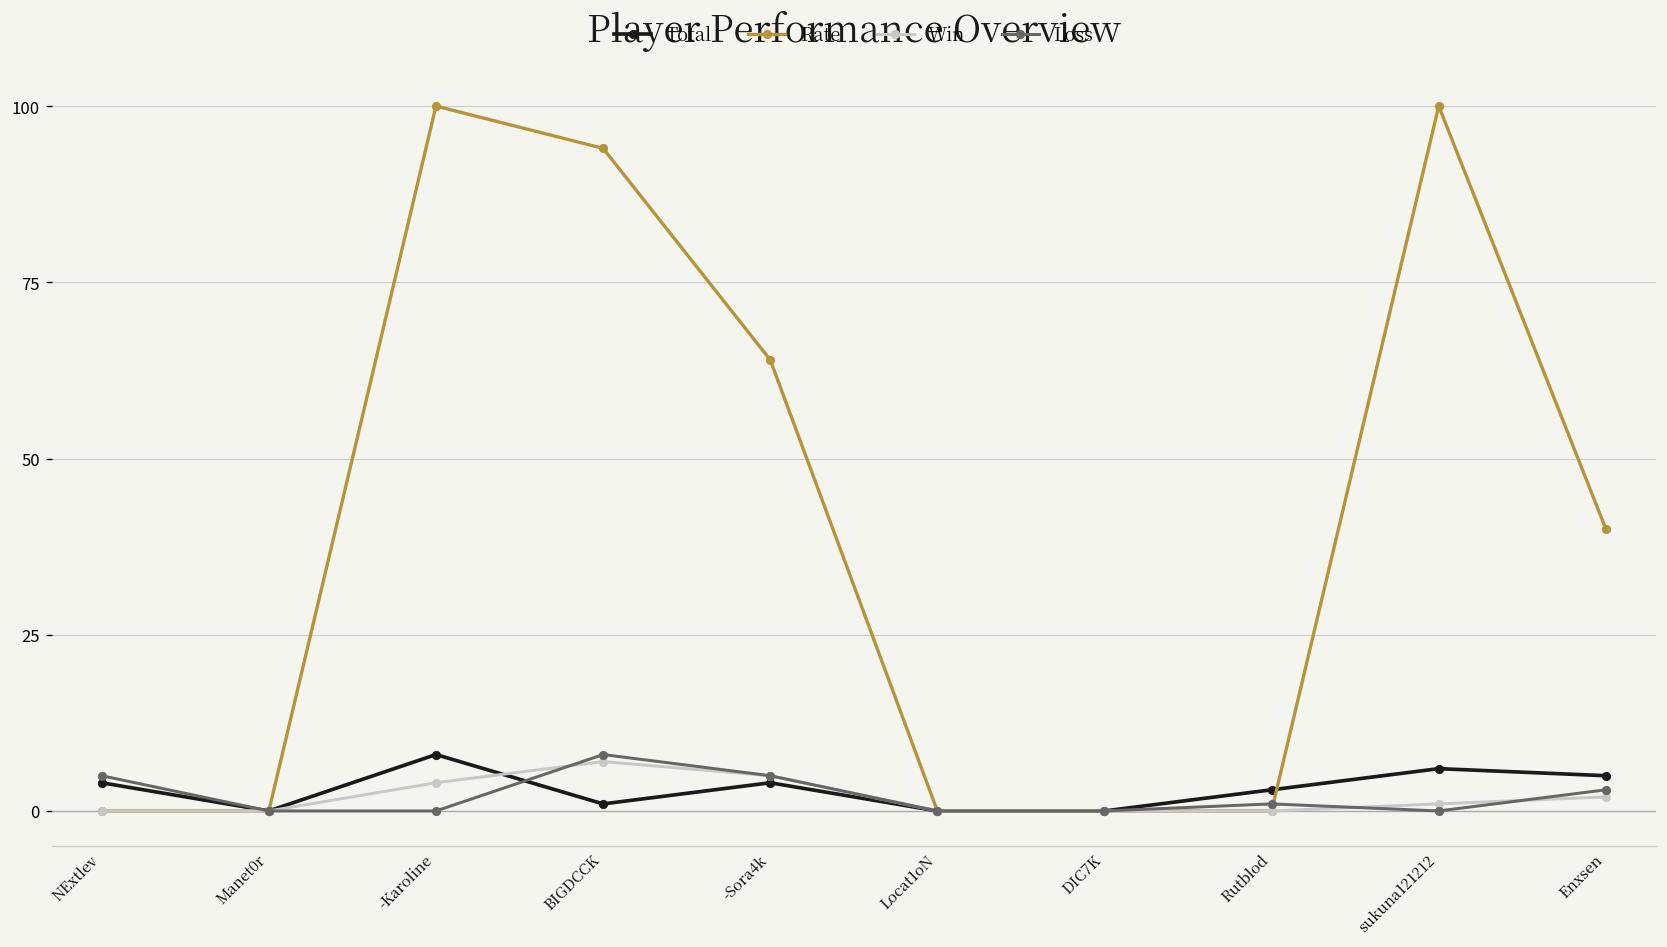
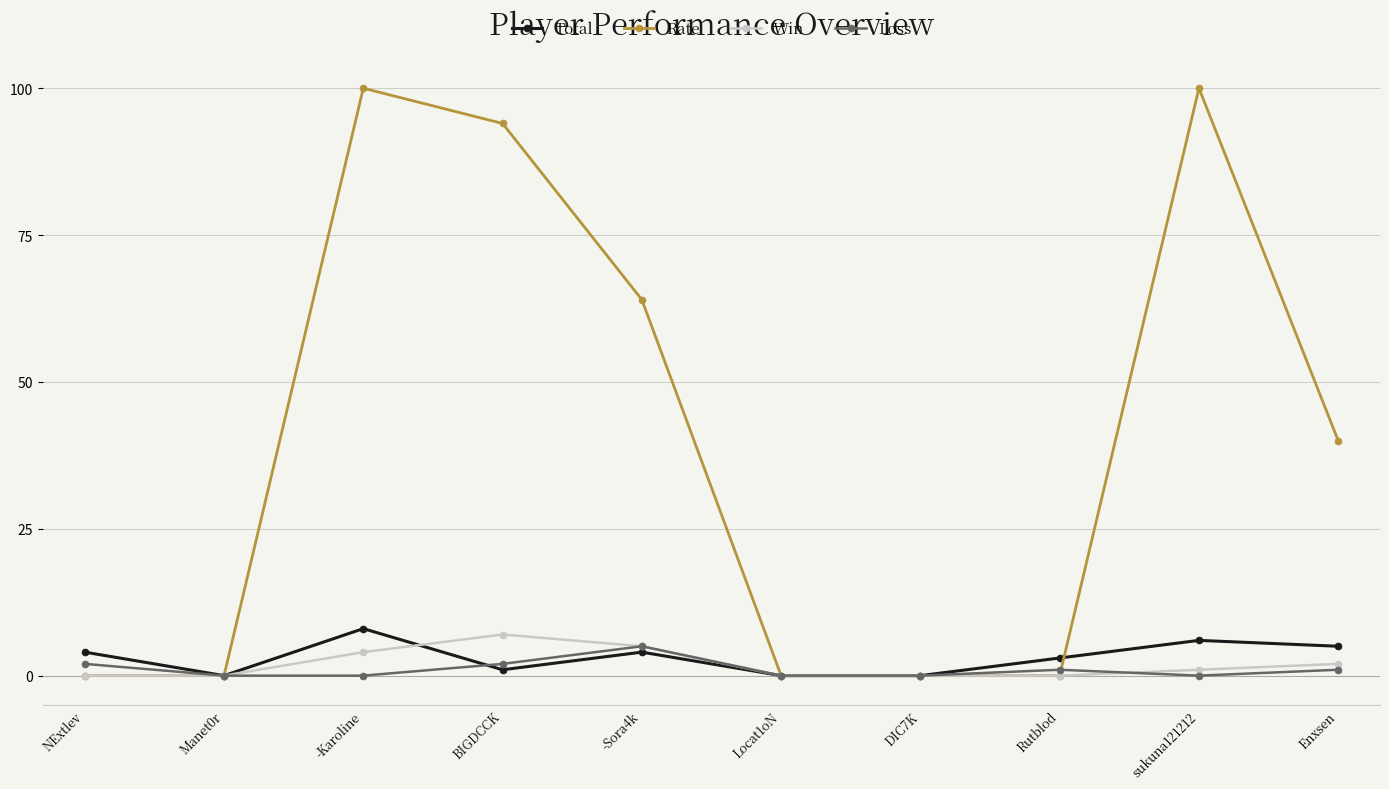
  {
    "Total": {
      "NExtlev": 4,
      "-Karoline": 8,
      "BIGDCCK": 1,
      "-Sora4k": 4,
      "Rutblod": 3,
      "sukuna121212": 6,
      "Enxsen": 5
    },
    "Rate": {
      "-Karoline": 100,
      "BIGDCCK": 94,
      "-Sora4k": 64,
      "sukuna121212": 100,
      "Enxsen": 40
    },
    "Win": {
      "-Karoline": 4,
      "BIGDCCK": 7,
      "sukuna121212": 1,
      "Enxsen": 2
    },
    "Loss": {
-     "NExtlev": 5,
+     "NExtlev": 2,
      "-Karoline": 0,
-     "BIGDCCK": 8,
+     "BIGDCCK": 2,
      "Rutblod": 1,
      "sukuna121212": 0,
-     "Enxsen": 3
+     "Enxsen": 1
    }
  }
